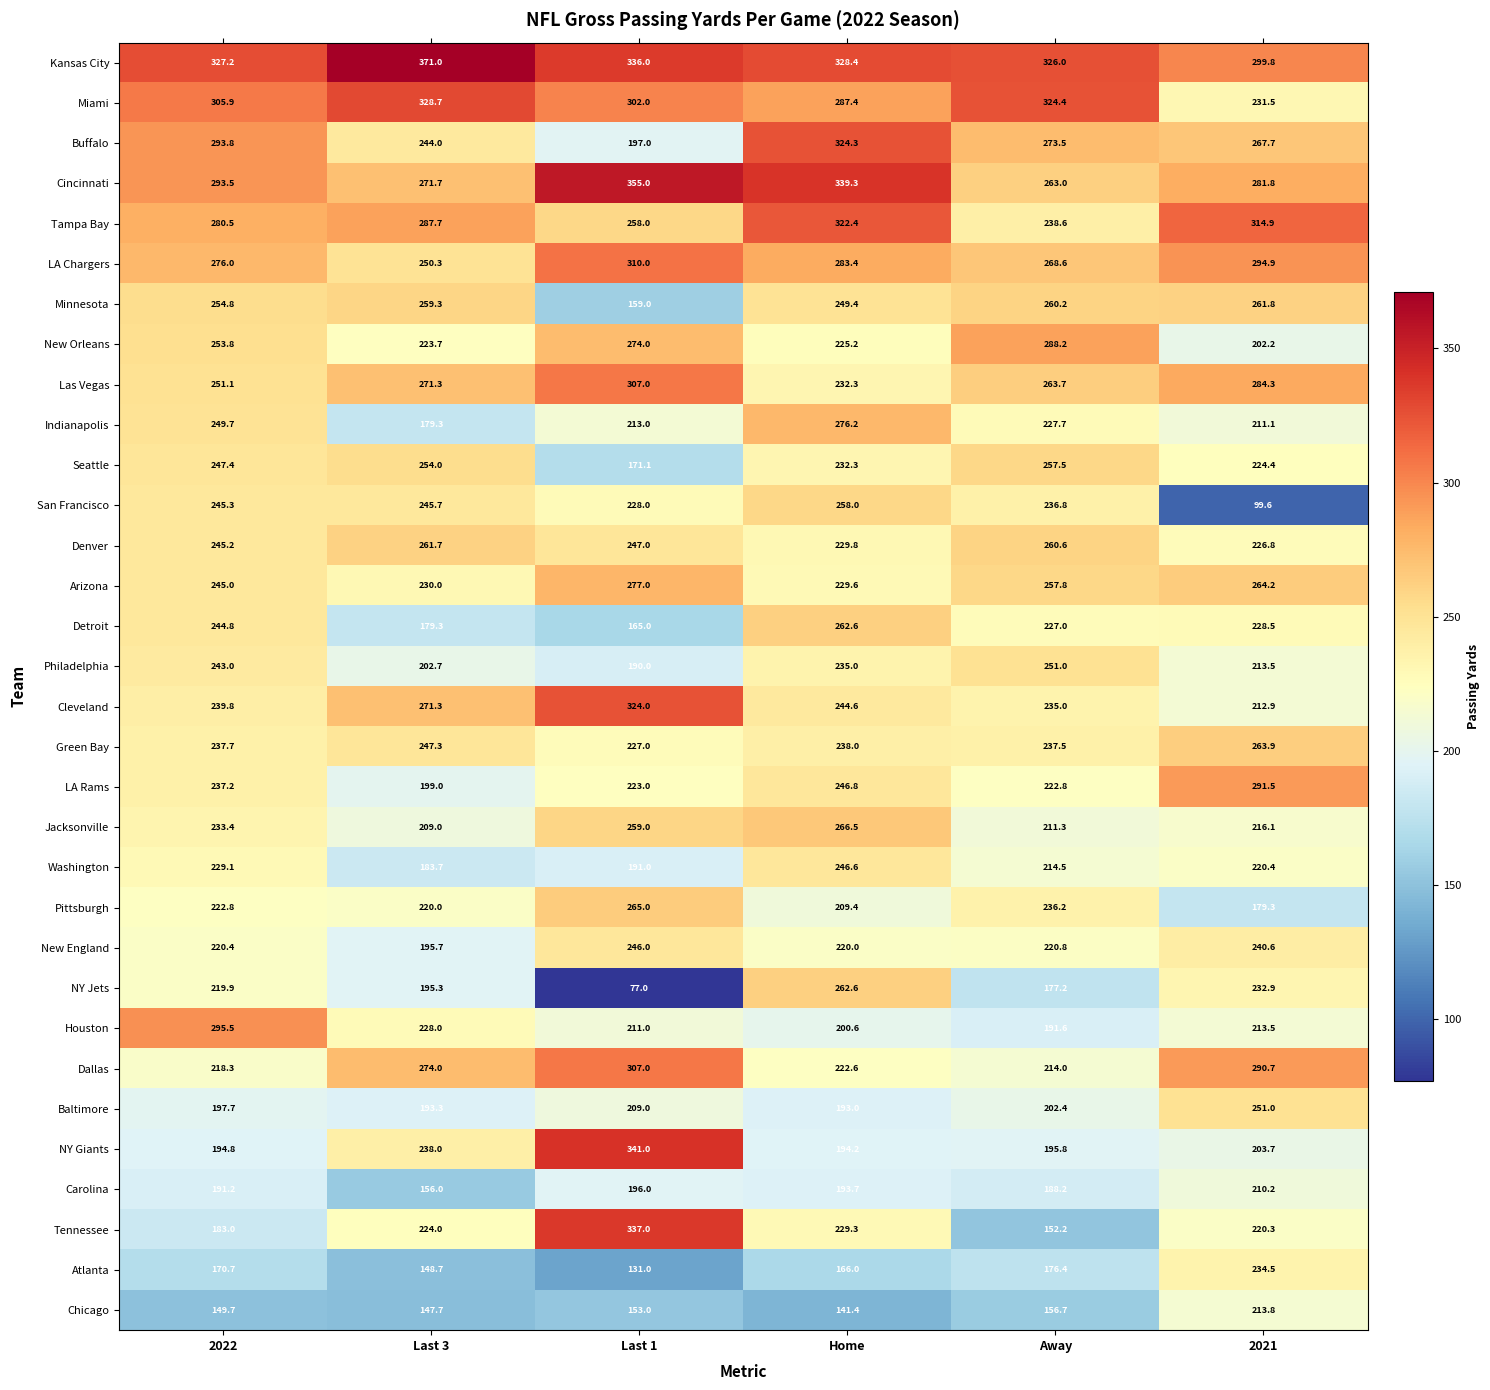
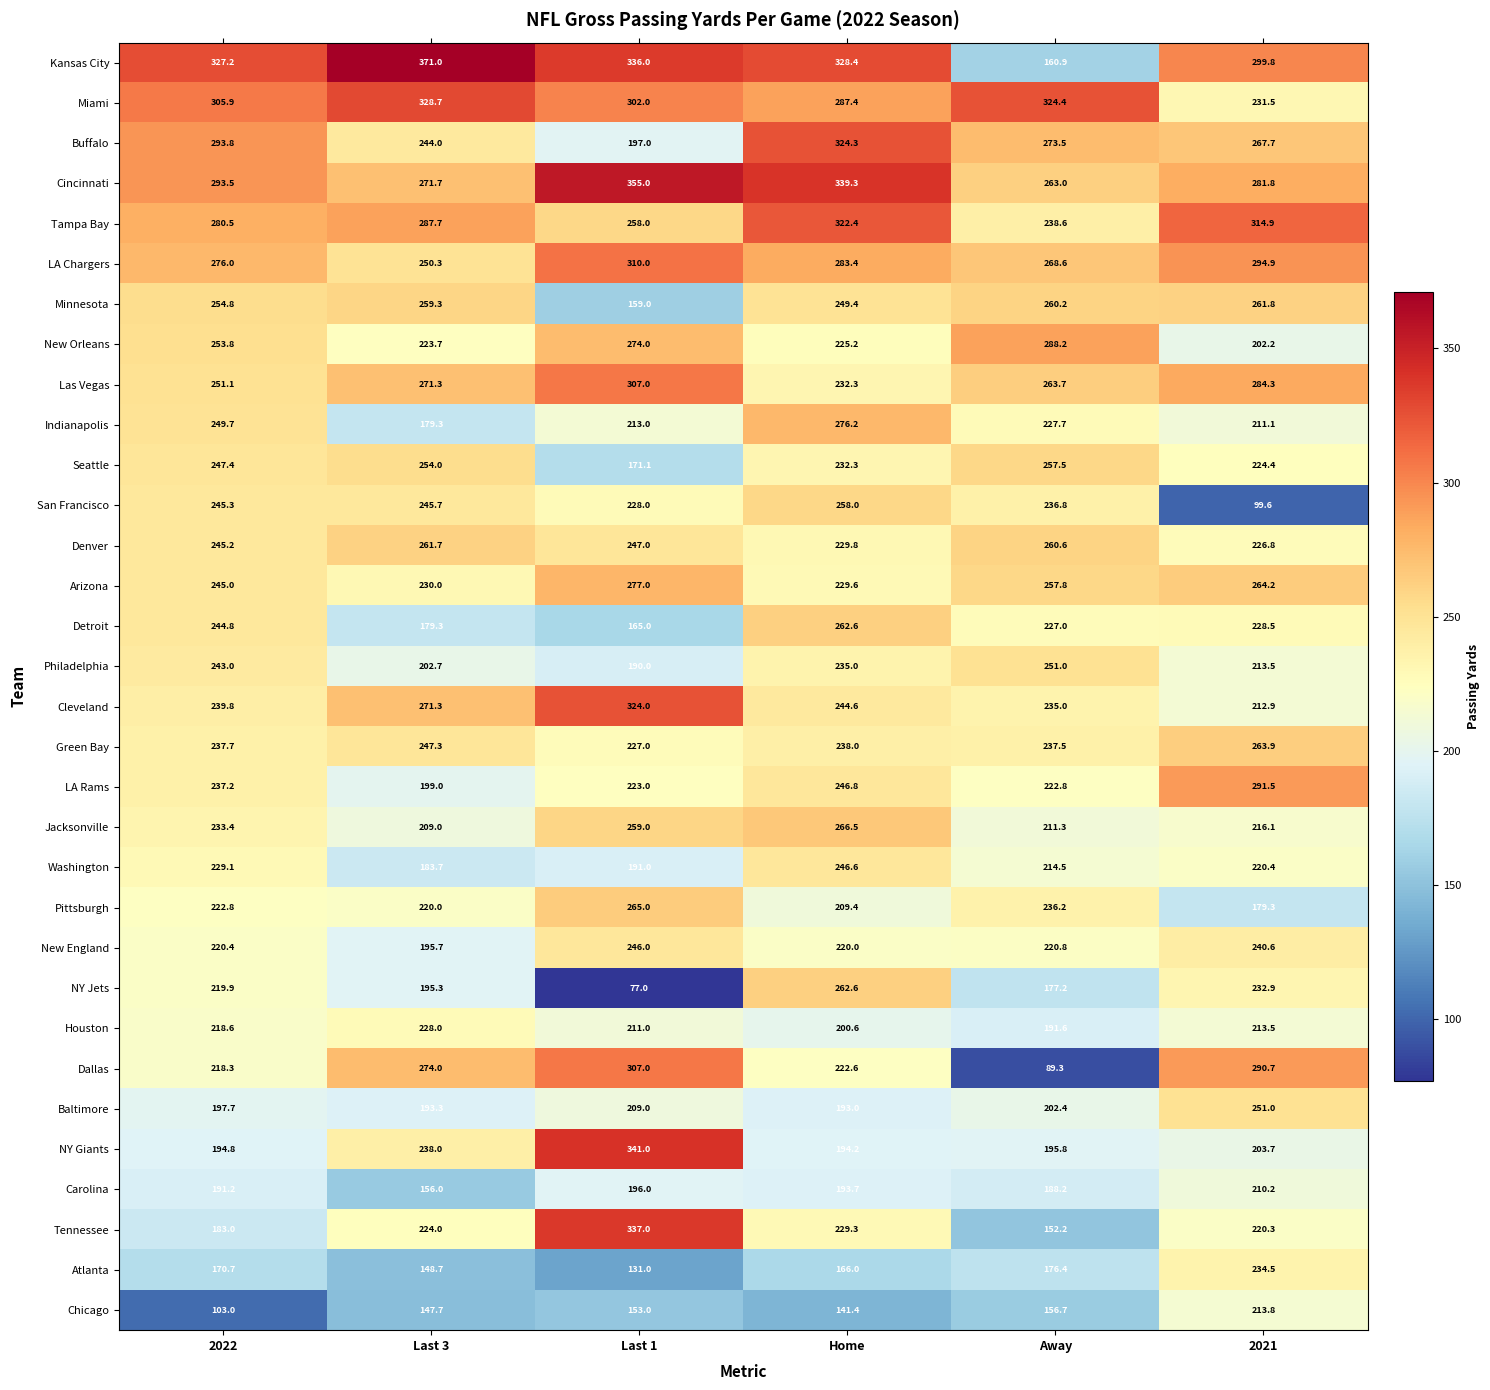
  {
    "Kansas City": {
      "2022": 327.2,
      "Last 3": 371.0,
      "Last 1": 336.0,
      "Home": 328.4,
-     "Away": 326.0,
+     "Away": 160.9,
      "2021": 299.8
    },
    "Miami": {
      "2022": 305.9,
      "Last 3": 328.7,
      "Last 1": 302.0,
      "Home": 287.4,
      "Away": 324.4,
      "2021": 231.5
    },
    "Buffalo": {
      "2022": 293.8,
      "Last 3": 244.0,
      "Last 1": 197.0,
      "Home": 324.3,
      "Away": 273.5,
      "2021": 267.7
    },
    "Cincinnati": {
      "2022": 293.5,
      "Last 3": 271.7,
      "Last 1": 355.0,
      "Home": 339.3,
      "Away": 263.0,
      "2021": 281.8
    },
    "Tampa Bay": {
      "2022": 280.5,
      "Last 3": 287.7,
      "Last 1": 258.0,
      "Home": 322.4,
      "Away": 238.6,
      "2021": 314.9
    },
    "LA Chargers": {
      "2022": 276.0,
      "Last 3": 250.3,
      "Last 1": 310.0,
      "Home": 283.4,
      "Away": 268.6,
      "2021": 294.9
    },
    "Minnesota": {
      "2022": 254.8,
      "Last 3": 259.3,
      "Last 1": 159.0,
      "Home": 249.4,
      "Away": 260.2,
      "2021": 261.8
    },
    "New Orleans": {
      "2022": 253.8,
      "Last 3": 223.7,
      "Last 1": 274.0,
      "Home": 225.2,
      "Away": 288.2,
      "2021": 202.2
    },
    "Las Vegas": {
      "2022": 251.1,
      "Last 3": 271.3,
      "Last 1": 307.0,
      "Home": 232.3,
      "Away": 263.7,
      "2021": 284.3
    },
    "Indianapolis": {
      "2022": 249.7,
      "Last 3": 179.3,
      "Last 1": 213.0,
      "Home": 276.2,
      "Away": 227.7,
      "2021": 211.1
    },
    "Seattle": {
      "2022": 247.4,
      "Last 3": 254.0,
      "Last 1": 171.1,
      "Home": 232.3,
      "Away": 257.5,
      "2021": 224.4
    },
    "San Francisco": {
      "2022": 245.3,
      "Last 3": 245.7,
      "Last 1": 228.0,
      "Home": 258.0,
      "Away": 236.8,
      "2021": 99.6
    },
    "Denver": {
      "2022": 245.2,
      "Last 3": 261.7,
      "Last 1": 247.0,
      "Home": 229.8,
      "Away": 260.6,
      "2021": 226.8
    },
    "Arizona": {
      "2022": 245.0,
      "Last 3": 230.0,
      "Last 1": 277.0,
      "Home": 229.6,
      "Away": 257.8,
      "2021": 264.2
    },
    "Detroit": {
      "2022": 244.8,
      "Last 3": 179.3,
      "Last 1": 165.0,
      "Home": 262.6,
      "Away": 227.0,
      "2021": 228.5
    },
    "Philadelphia": {
      "2022": 243.0,
      "Last 3": 202.7,
      "Home": 235.0,
      "Away": 251.0,
      "2021": 213.5
    },
    "Cleveland": {
      "2022": 239.8,
      "Last 3": 271.3,
      "Last 1": 324.0,
      "Home": 244.6,
      "Away": 235.0,
      "2021": 212.9
    },
    "Green Bay": {
      "2022": 237.7,
      "Last 3": 247.3,
      "Last 1": 227.0,
      "Home": 238.0,
      "Away": 237.5,
      "2021": 263.9
    },
    "LA Rams": {
      "2022": 237.2,
      "Last 3": 199.0,
      "Last 1": 223.0,
      "Home": 246.8,
      "Away": 222.8,
      "2021": 291.5
    },
    "Jacksonville": {
      "2022": 233.4,
      "Last 3": 209.0,
      "Last 1": 259.0,
      "Home": 266.5,
      "Away": 211.3,
      "2021": 216.1
    },
    "Washington": {
      "2022": 229.1,
      "Last 3": 183.7,
      "Home": 246.6,
      "Away": 214.5,
      "2021": 220.4
    },
    "Pittsburgh": {
      "2022": 222.8,
      "Last 3": 220.0,
      "Last 1": 265.0,
      "Home": 209.4,
      "Away": 236.2,
      "2021": 179.3
    },
    "New England": {
      "2022": 220.4,
      "Last 3": 195.7,
      "Last 1": 246.0,
      "Home": 220.0,
      "Away": 220.8,
      "2021": 240.6
    },
    "NY Jets": {
      "2022": 219.9,
      "Last 3": 195.3,
      "Last 1": 77.0,
      "Home": 262.6,
      "Away": 177.2,
      "2021": 232.9
    },
    "Houston": {
-     "2022": 295.5,
+     "2022": 218.6,
      "Last 3": 228.0,
      "Last 1": 211.0,
      "Home": 200.6,
      "2021": 213.5
    },
    "Dallas": {
      "2022": 218.3,
      "Last 3": 274.0,
      "Last 1": 307.0,
      "Home": 222.6,
-     "Away": 214.0,
+     "Away": 89.3,
      "2021": 290.7
    },
    "Baltimore": {
      "2022": 197.7,
      "Last 1": 209.0,
      "Away": 202.4,
      "2021": 251.0
    },
    "NY Giants": {
      "2022": 194.8,
      "Last 3": 238.0,
      "Last 1": 341.0,
      "Away": 195.8,
      "2021": 203.7
    },
    "Carolina": {
      "Last 3": 156.0,
      "Last 1": 196.0,
      "2021": 210.2
    },
    "Tennessee": {
      "2022": 183.0,
      "Last 3": 224.0,
      "Last 1": 337.0,
      "Home": 229.3,
      "Away": 152.2,
      "2021": 220.3
    },
    "Atlanta": {
      "2022": 170.7,
      "Last 3": 148.7,
      "Last 1": 131.0,
      "Home": 166.0,
      "Away": 176.4,
      "2021": 234.5
    },
    "Chicago": {
-     "2022": 149.7,
+     "2022": 103.0,
      "Last 3": 147.7,
      "Last 1": 153.0,
      "Home": 141.4,
      "Away": 156.7,
      "2021": 213.8
    }
  }
